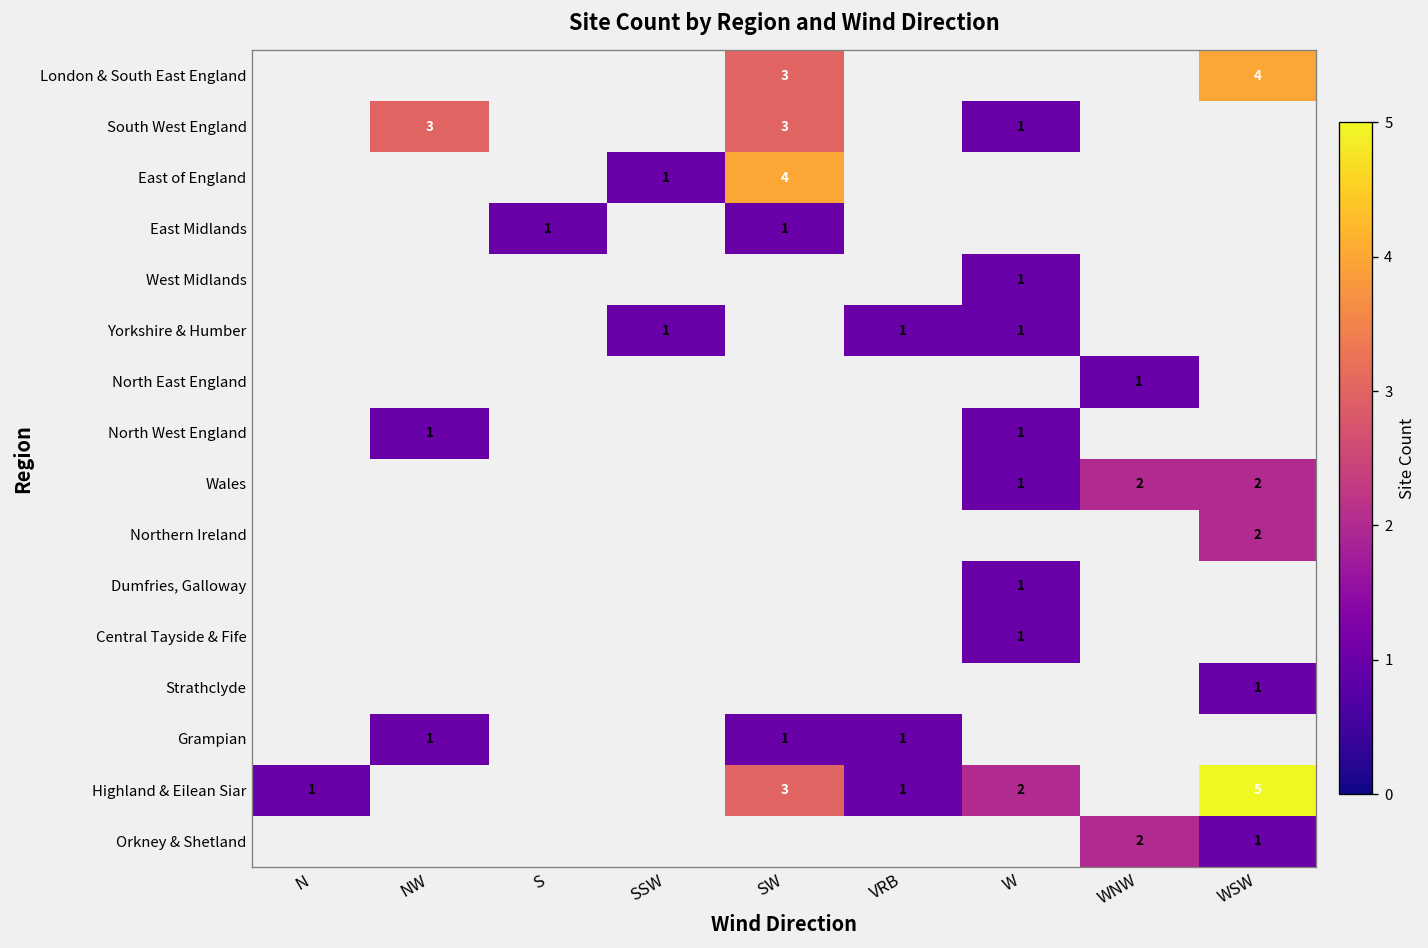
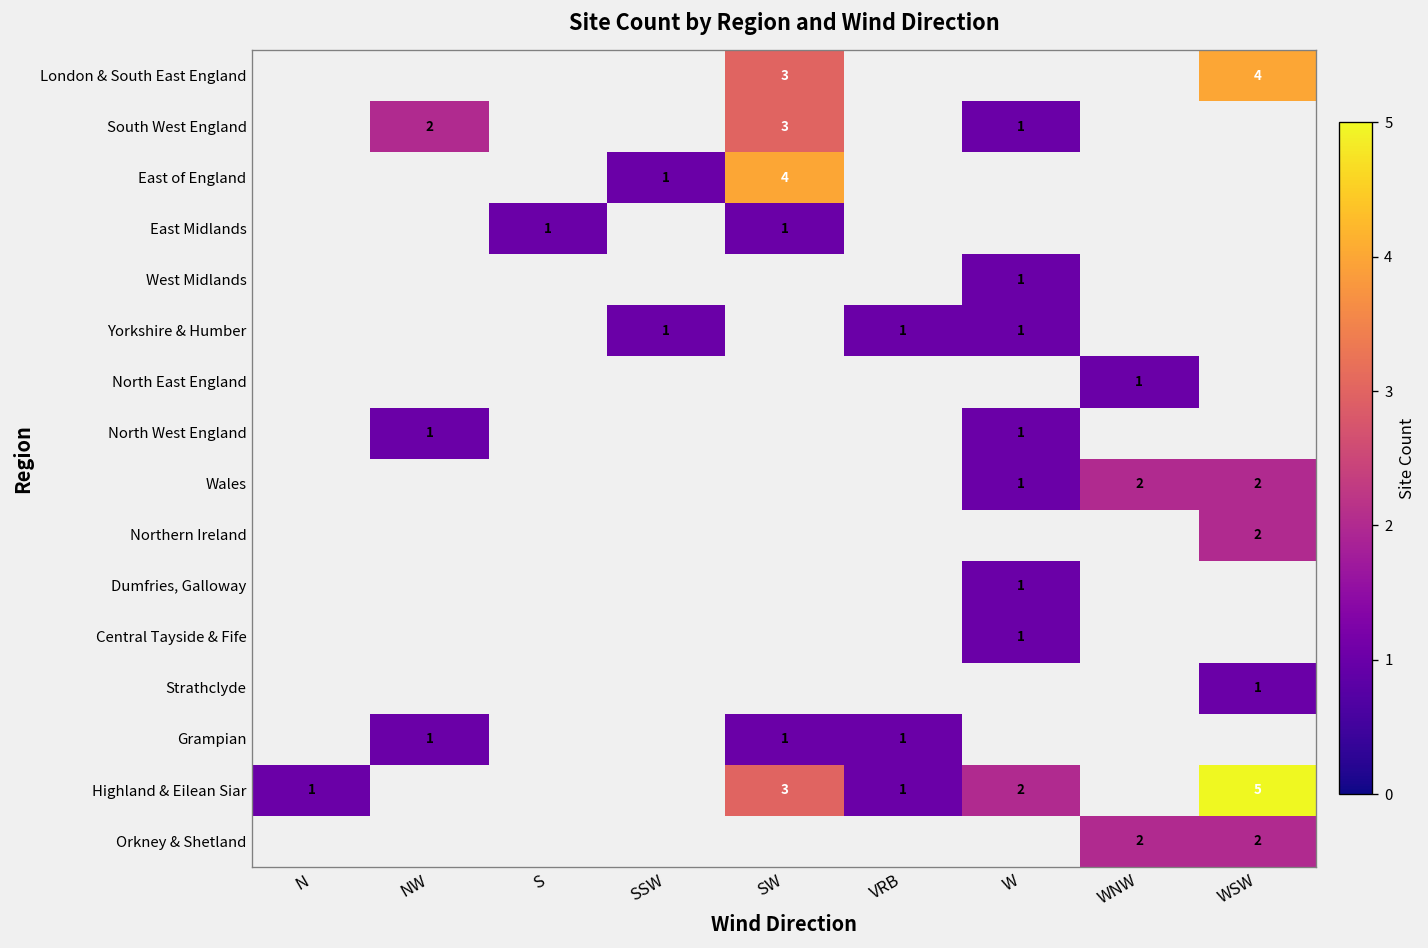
  {
    "London & South East England": {
      "SW": 3,
      "WSW": 4
    },
    "South West England": {
-     "NW": 3,
+     "NW": 2,
      "SW": 3,
      "W": 1
    },
    "East of England": {
      "SSW": 1,
      "SW": 4
    },
    "East Midlands": {
      "S": 1,
      "SW": 1
    },
    "West Midlands": {
      "W": 1
    },
    "Yorkshire & Humber": {
      "SSW": 1,
      "VRB": 1,
      "W": 1
    },
    "North East England": {
      "WNW": 1
    },
    "North West England": {
      "NW": 1,
      "W": 1
    },
    "Wales": {
      "W": 1,
      "WNW": 2,
      "WSW": 2
    },
    "Northern Ireland": {
      "WSW": 2
    },
    "Dumfries, Galloway": {
      "W": 1
    },
    "Central Tayside & Fife": {
      "W": 1
    },
    "Strathclyde": {
      "WSW": 1
    },
    "Grampian": {
      "NW": 1,
      "SW": 1,
      "VRB": 1
    },
    "Highland & Eilean Siar": {
      "N": 1,
      "SW": 3,
      "VRB": 1,
      "W": 2,
      "WSW": 5
    },
    "Orkney & Shetland": {
      "WNW": 2,
-     "WSW": 1
+     "WSW": 2
    }
  }
